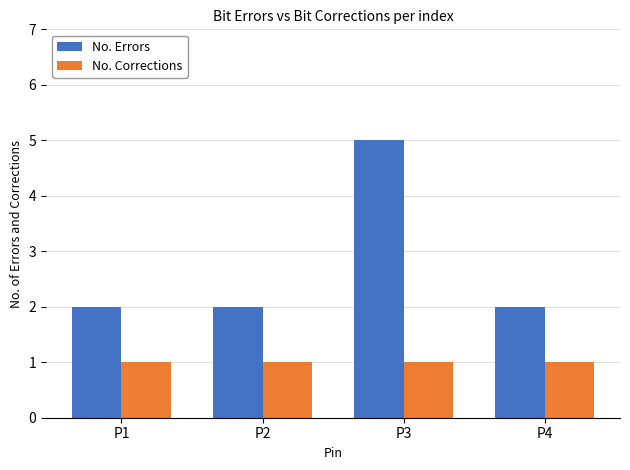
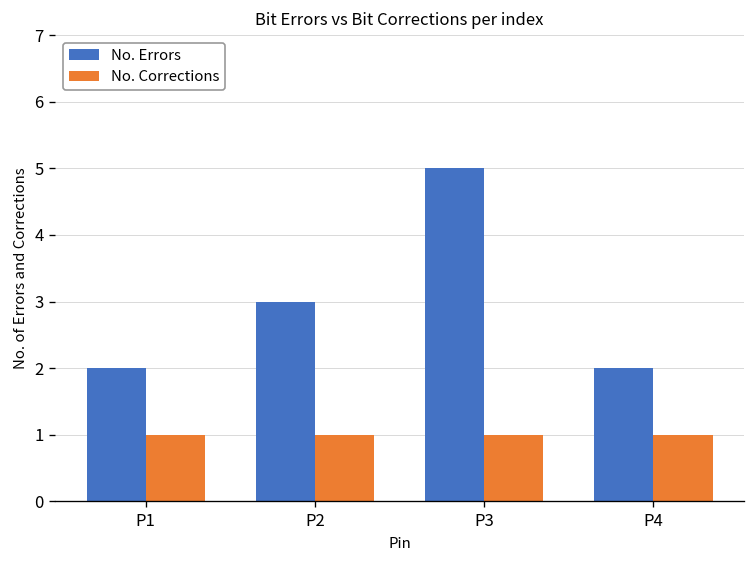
  {
    "No. Errors": {
      "P1": 2,
-     "P2": 2,
+     "P2": 3,
      "P3": 5,
      "P4": 2
    },
    "No. Corrections": {
      "P1": 1,
      "P2": 1,
      "P3": 1,
      "P4": 1
    }
  }
